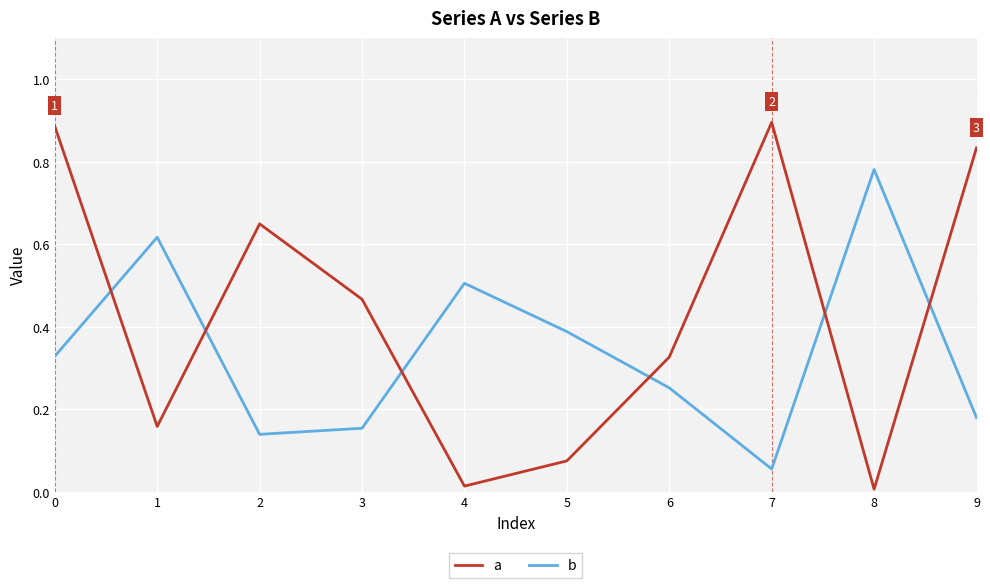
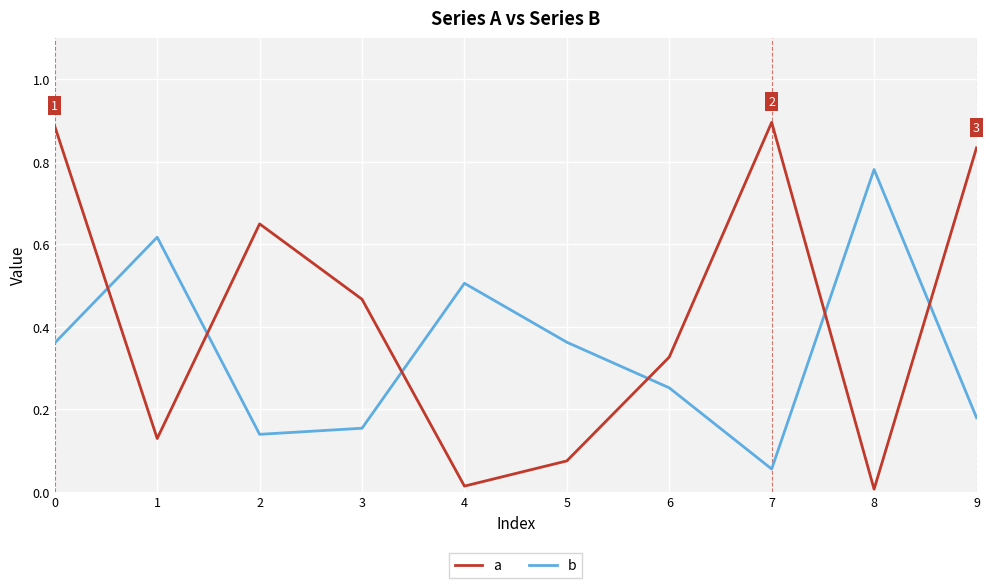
  {
    "a": {
-     "1": 0.16,
+     "1": 0.13,
      "2": 0.65,
      "3": 0.47,
      "4": 0.01,
      "5": 0.07,
      "6": 0.33,
      "8": 0.01
    },
    "b": {
-     "0": 0.33,
+     "0": 0.36,
      "1": 0.62,
      "2": 0.14,
      "3": 0.15,
      "4": 0.50,
-     "5": 0.39,
+     "5": 0.36,
      "6": 0.25,
      "7": 0.05,
      "8": 0.78,
      "9": 0.18
    }
  }
